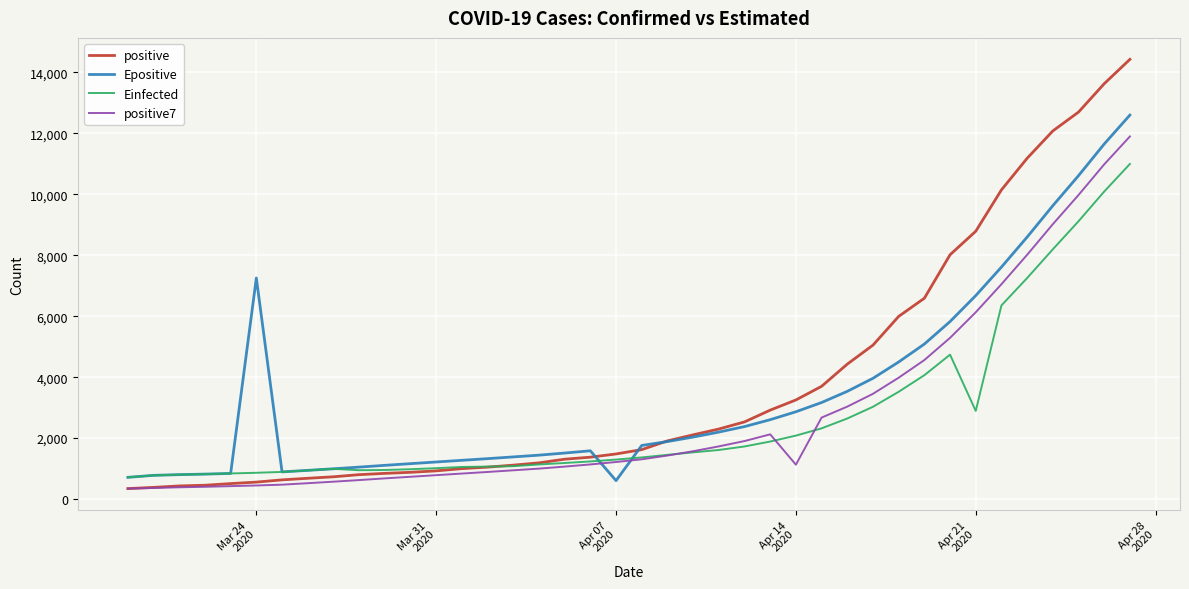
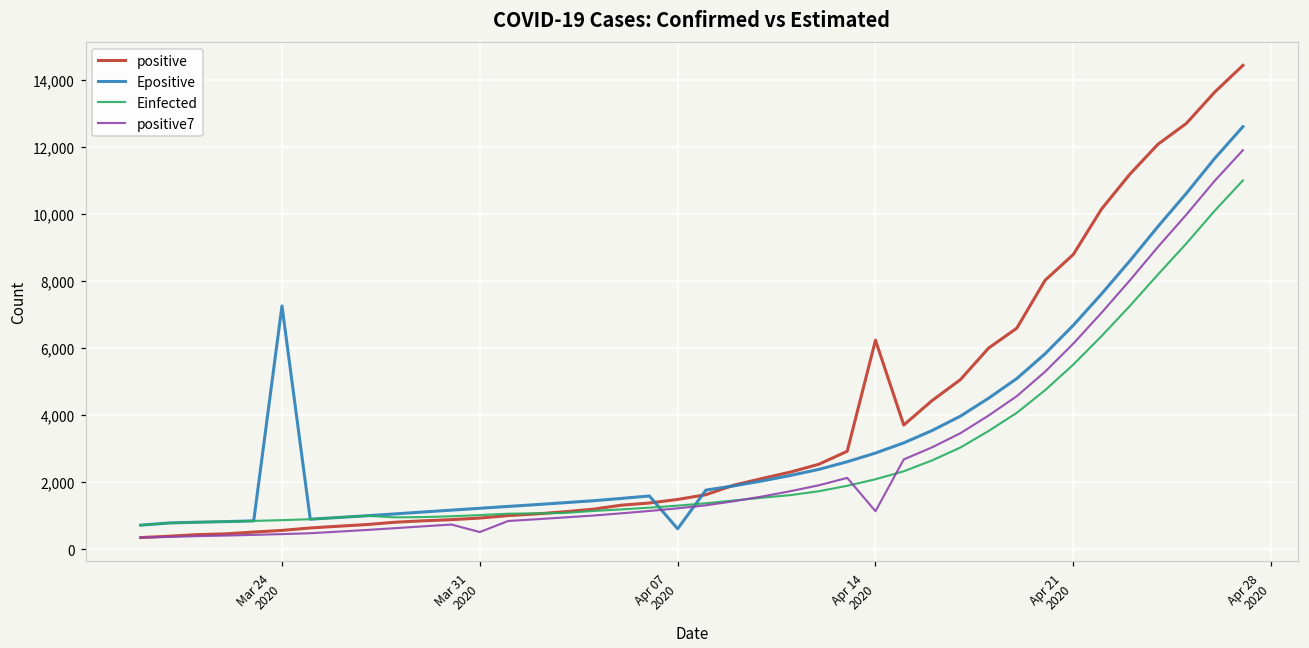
  {
    "positive": {
      "Mar 24 2020": "600",
      "Mar 31 2020": "900",
      "Apr 07 2020": "1,500",
-     "Apr 14 2020": "3,300",
+     "Apr 14 2020": "6,200",
      "Apr 21 2020": "8,800"
    },
    "Epositive": {
      "Mar 24 2020": "7,300",
      "Mar 31 2020": "1,200",
      "Apr 07 2020": "600",
      "Apr 14 2020": "2,900",
      "Apr 21 2020": "6,700"
    },
    "Einfected": {
      "Mar 24 2020": "900",
      "Mar 31 2020": "1,000",
      "Apr 14 2020": "2,100",
-     "Apr 21 2020": "2,900"
+     "Apr 21 2020": "5,500"
    },
    "positive7": {
      "Mar 24 2020": "400",
-     "Mar 31 2020": "800",
+     "Mar 31 2020": "500",
      "Apr 14 2020": "1,100",
      "Apr 21 2020": "6,100"
    }
  }
